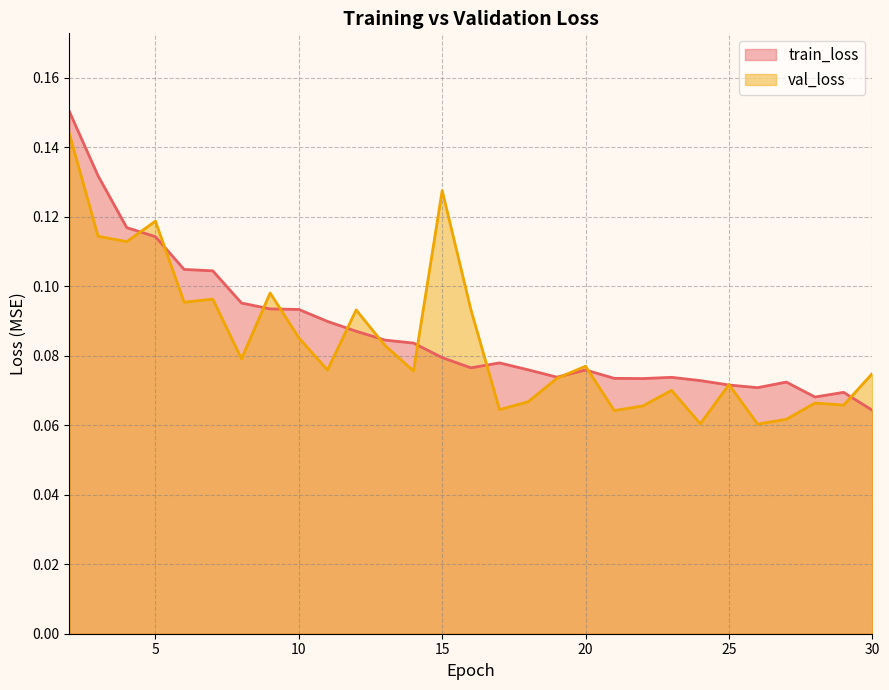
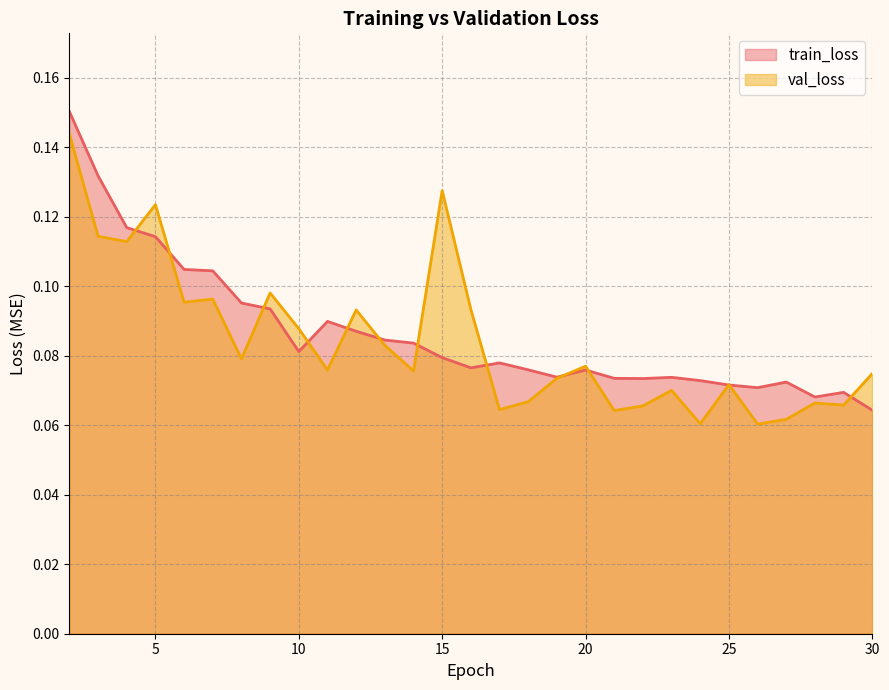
  {
    "train_loss": {
      "5": 0.114,
-     "10": 0.093,
+     "10": 0.081,
      "15": 0.079,
      "20": 0.076,
      "30": 0.064
    },
    "val_loss": {
-     "5": 0.119,
-     "10": 0.085,
+     "5": 0.124,
+     "10": 0.088,
      "15": 0.128,
      "20": 0.077,
      "30": 0.075
    }
  }
